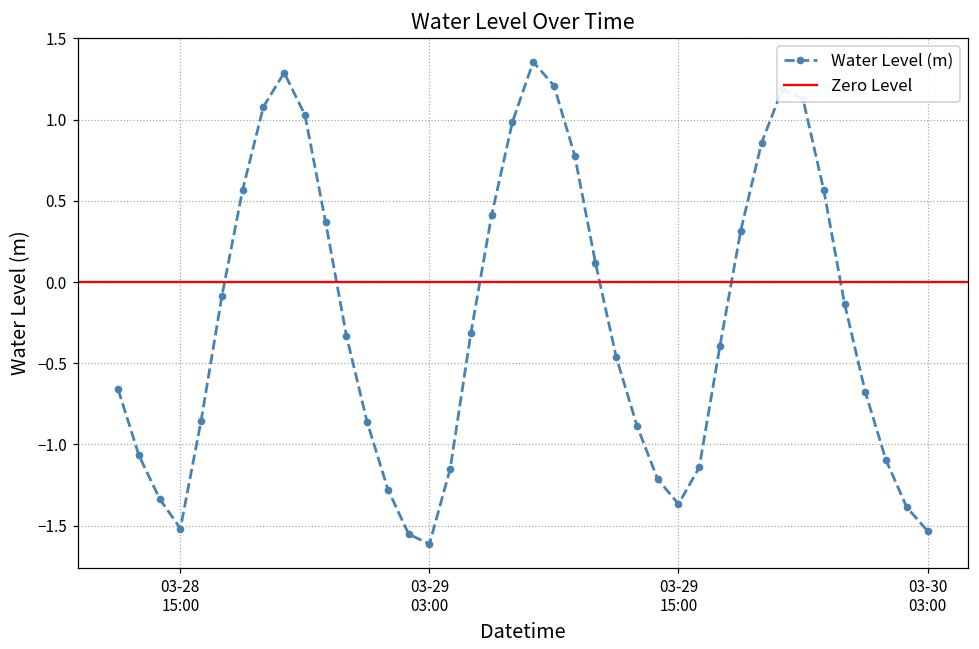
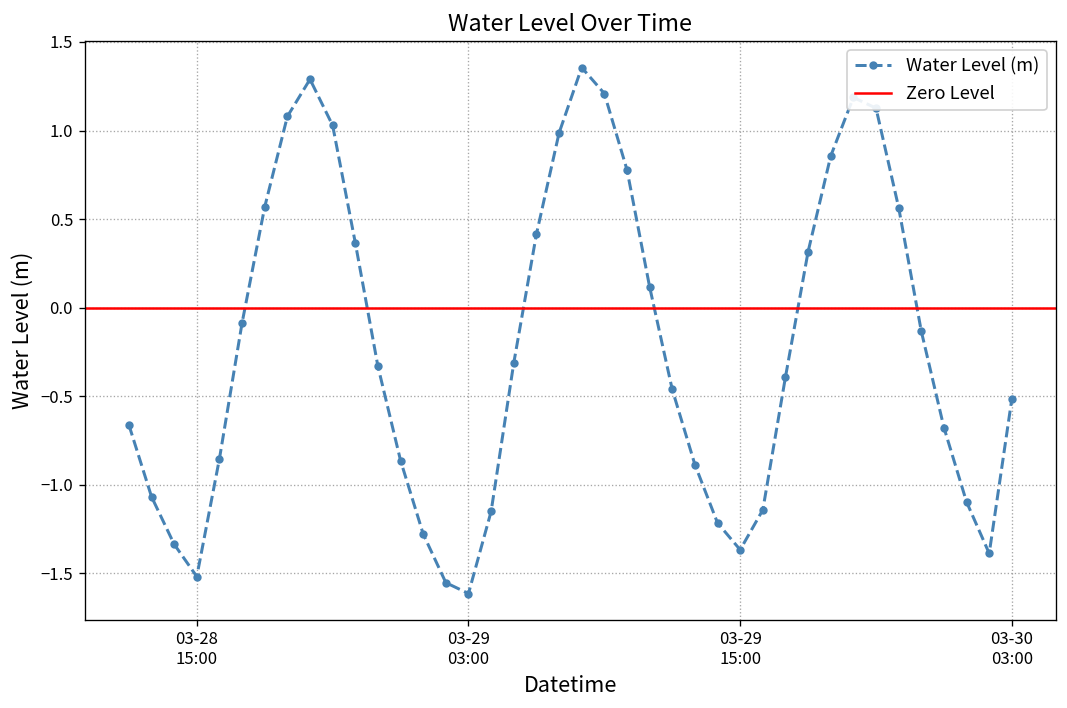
  {
    "03-28 15:00": -1.52,
    "03-29 03:00": -1.61,
    "03-29 15:00": -1.37,
-   "03-30 03:00": -1.53
+   "03-30 03:00": -0.51
  }
